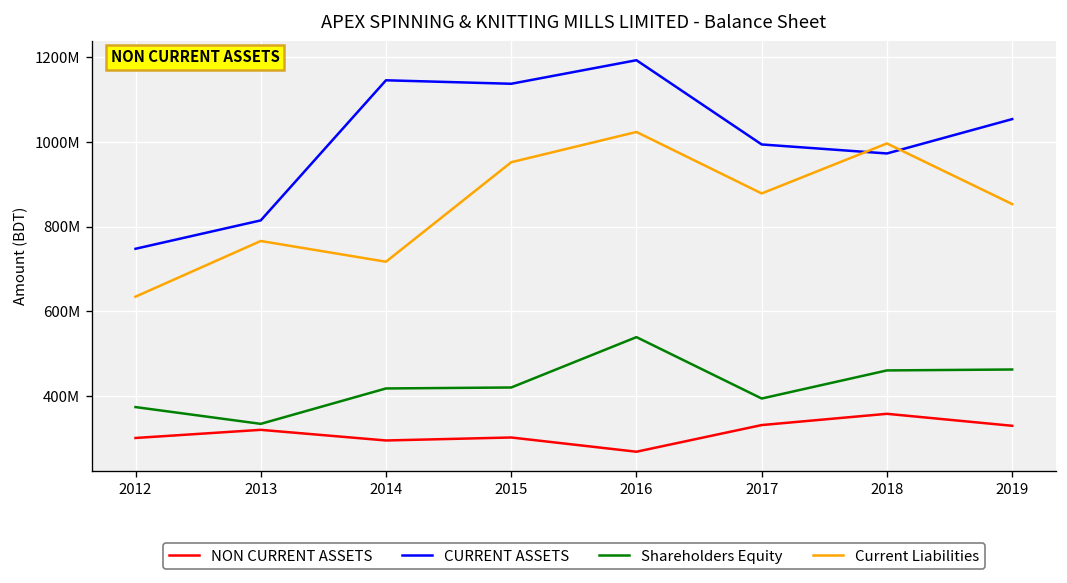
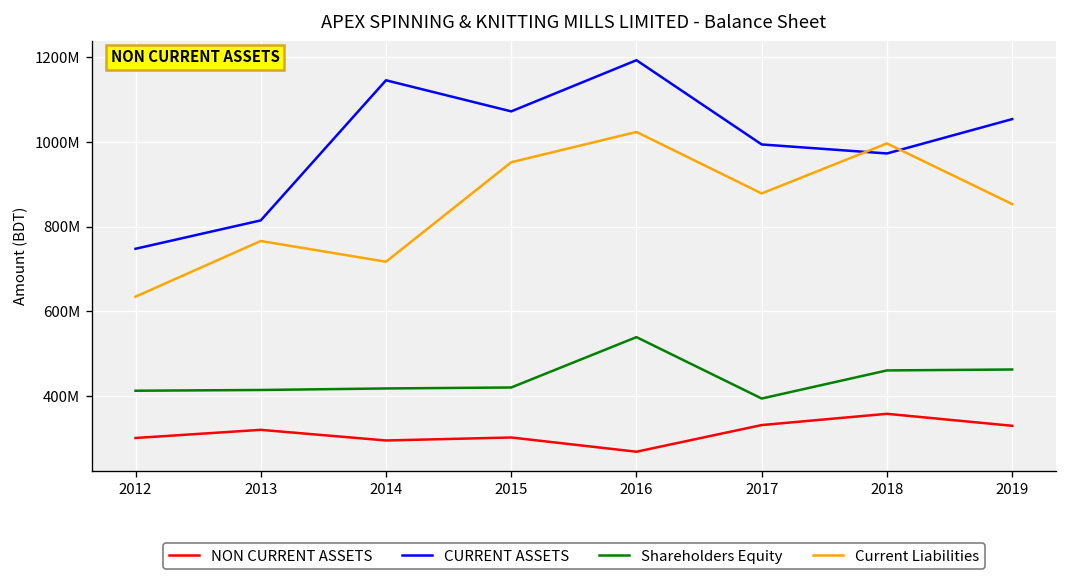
  {
    "NON CURRENT ASSETS": {
      "2012": 300000000,
      "2013": 320000000,
      "2014": 300000000,
      "2015": 300000000,
      "2016": 270000000,
      "2017": 330000000,
      "2018": 360000000,
      "2019": 330000000
    },
    "CURRENT ASSETS": {
      "2012": 750000000,
      "2013": 810000000,
      "2014": 1150000000,
-     "2015": 1140000000,
+     "2015": 1070000000,
      "2016": 1190000000,
      "2017": 990000000,
      "2018": 970000000,
      "2019": 1050000000
    },
    "Shareholders Equity": {
-     "2012": 370000000,
-     "2013": 330000000,
+     "2012": 410000000,
+     "2013": 410000000,
      "2014": 420000000,
      "2015": 420000000,
      "2016": 540000000,
      "2017": 390000000,
      "2018": 460000000,
      "2019": 460000000
    },
    "Current Liabilities": {
      "2012": 630000000,
      "2013": 770000000,
      "2014": 720000000,
      "2015": 950000000,
      "2016": 1020000000,
      "2017": 880000000,
      "2018": 1000000000,
      "2019": 850000000
    }
  }
